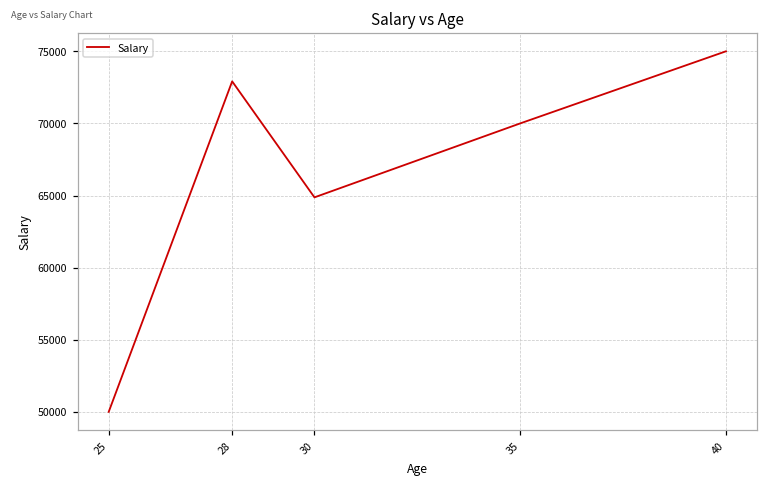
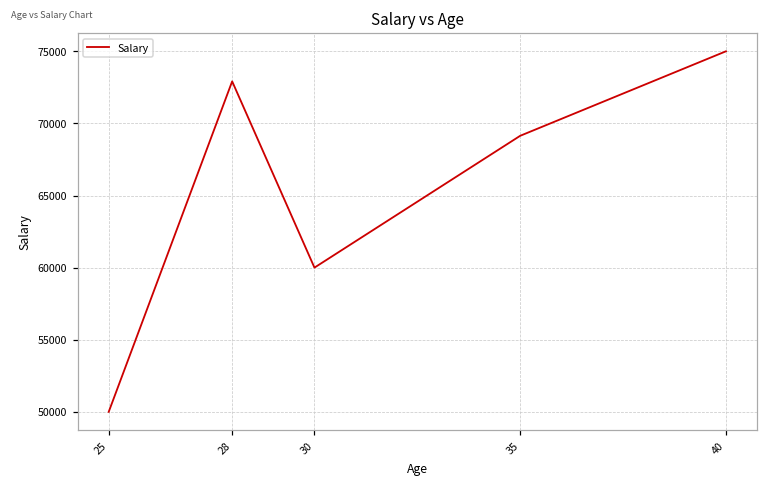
  {
    "25": 50000,
    "28": 72900,
-   "30": 64900,
-   "35": 70000,
+   "30": 60000,
+   "35": 69100,
    "40": 75000
  }
